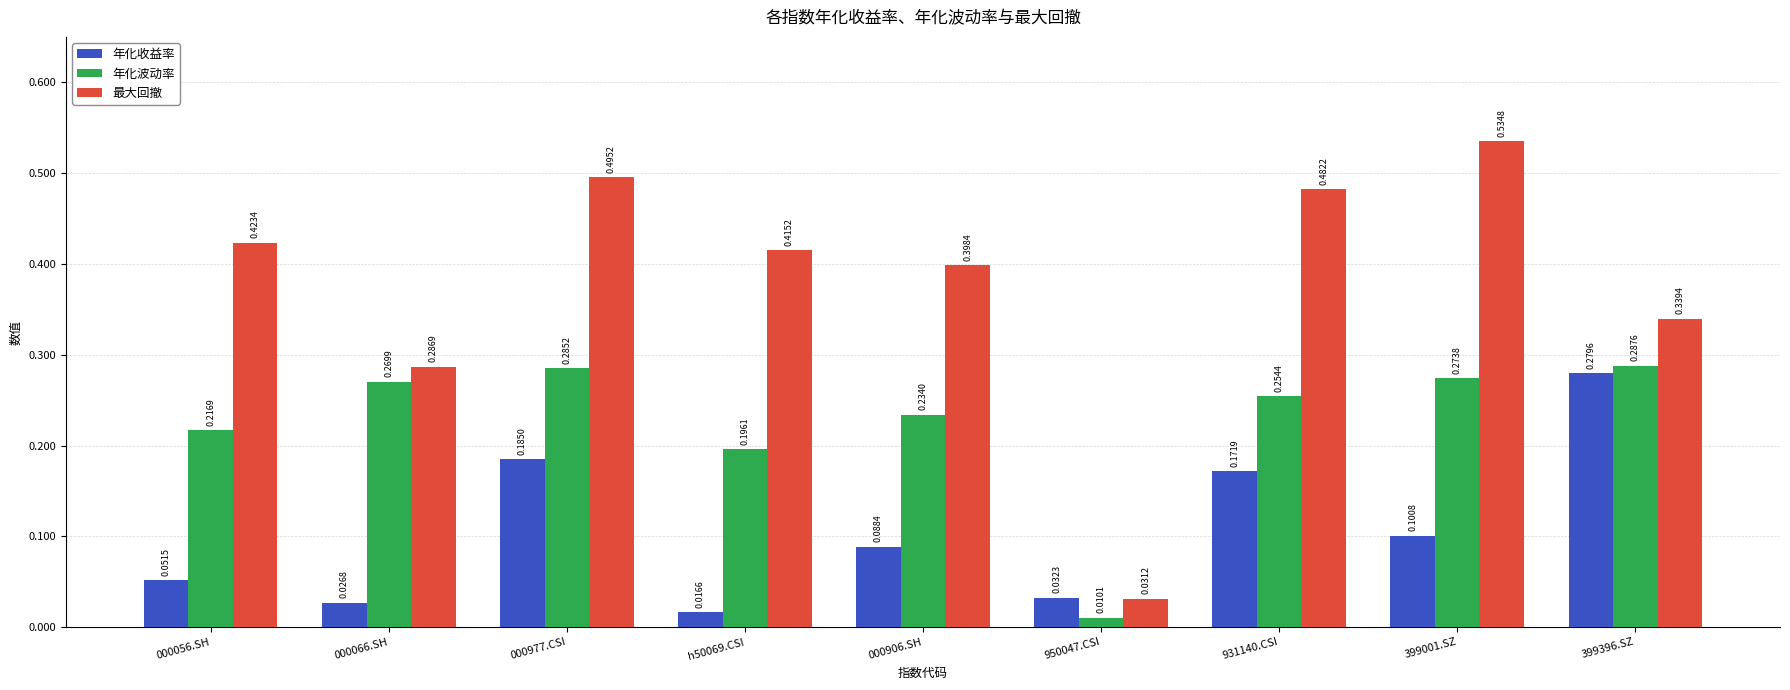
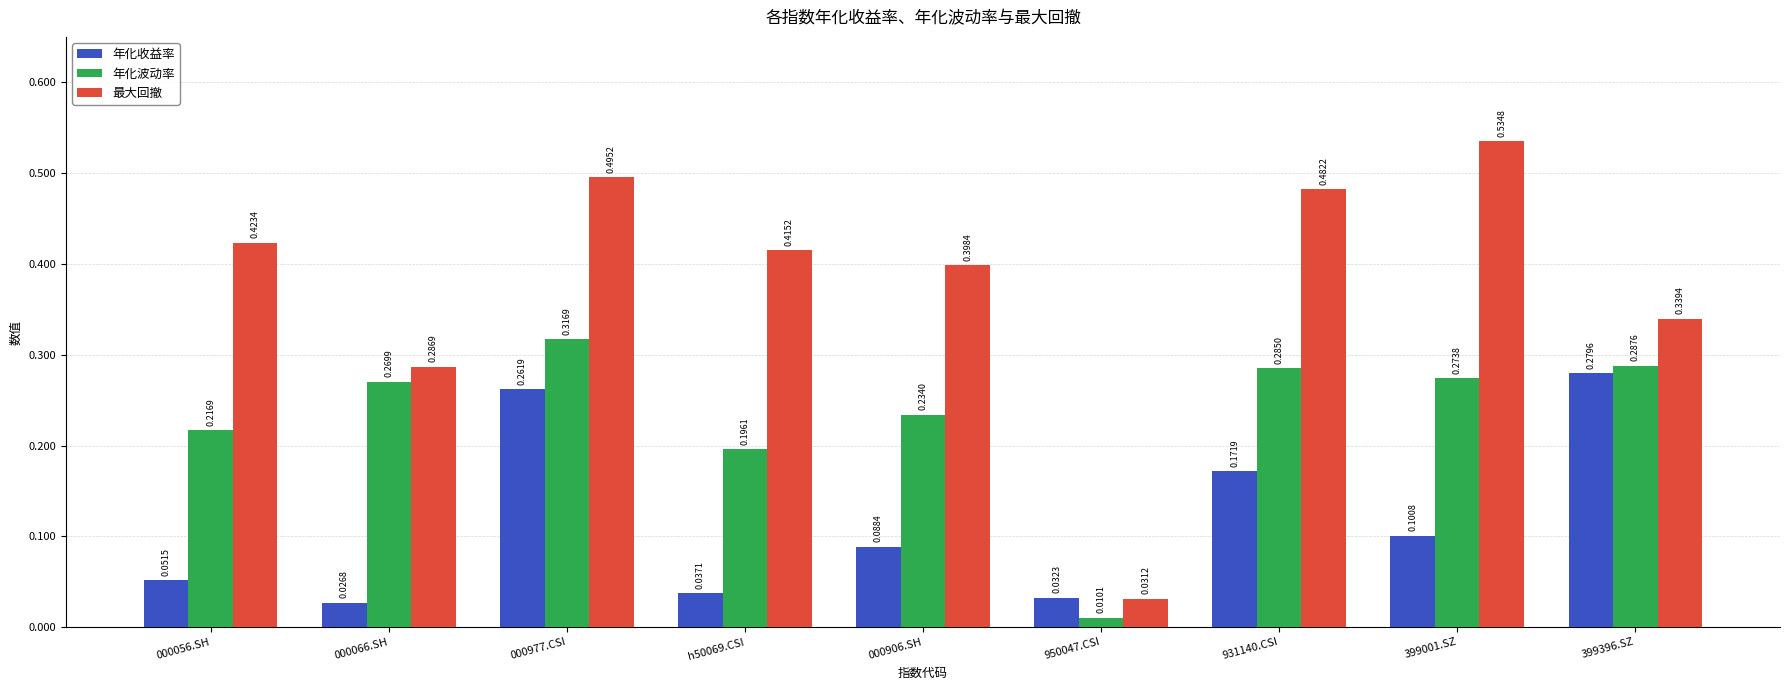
  {
    "年化收益率": {
      "000056.SH": 0.0515,
      "000066.SH": 0.0268,
-     "000977.CSI": 0.1850,
-     "h50069.CSI": 0.0166,
+     "000977.CSI": 0.2619,
+     "h50069.CSI": 0.0371,
      "000906.SH": 0.0884,
      "950047.CSI": 0.0323,
      "931140.CSI": 0.1719,
      "399001.SZ": 0.1008,
      "399396.SZ": 0.2796
    },
    "年化波动率": {
      "000056.SH": 0.2169,
      "000066.SH": 0.2699,
-     "000977.CSI": 0.2852,
+     "000977.CSI": 0.3169,
      "h50069.CSI": 0.1961,
      "000906.SH": 0.2340,
      "950047.CSI": 0.0101,
-     "931140.CSI": 0.2544,
+     "931140.CSI": 0.2850,
      "399001.SZ": 0.2738,
      "399396.SZ": 0.2876
    },
    "最大回撤": {
      "000056.SH": 0.4234,
      "000066.SH": 0.2869,
      "000977.CSI": 0.4952,
      "h50069.CSI": 0.4152,
      "000906.SH": 0.3984,
      "950047.CSI": 0.0312,
      "931140.CSI": 0.4822,
      "399001.SZ": 0.5348,
      "399396.SZ": 0.3394
    }
  }
